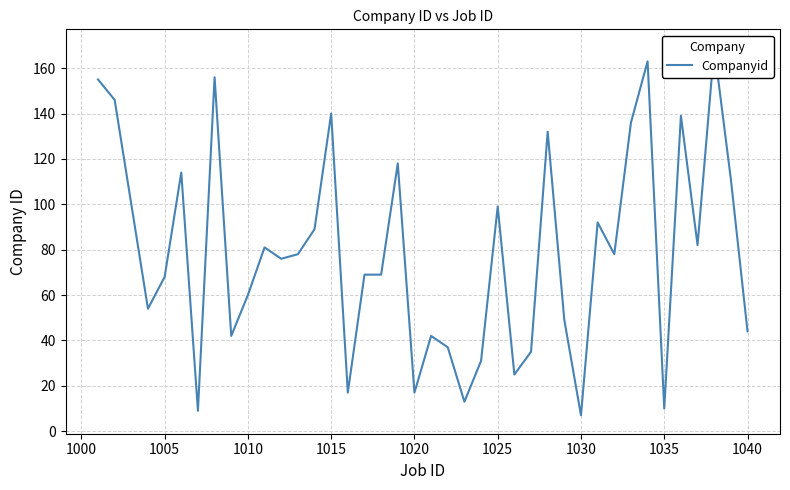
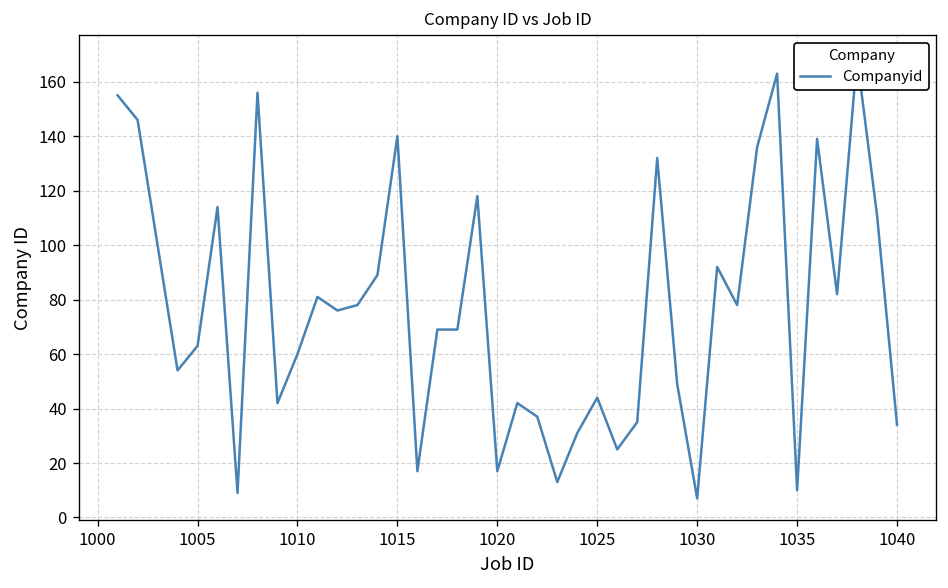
  {
-   "1005": 68,
+   "1005": 63,
    "1010": 60,
    "1015": 140,
    "1020": 17,
-   "1025": 99,
+   "1025": 44,
    "1030": 7,
    "1035": 10,
-   "1040": 44
+   "1040": 34
  }
